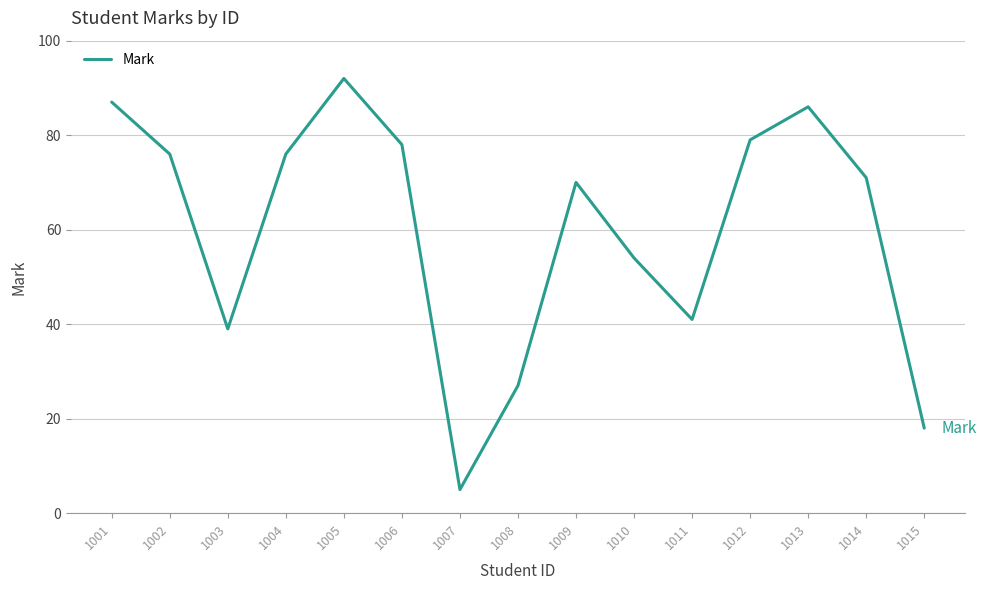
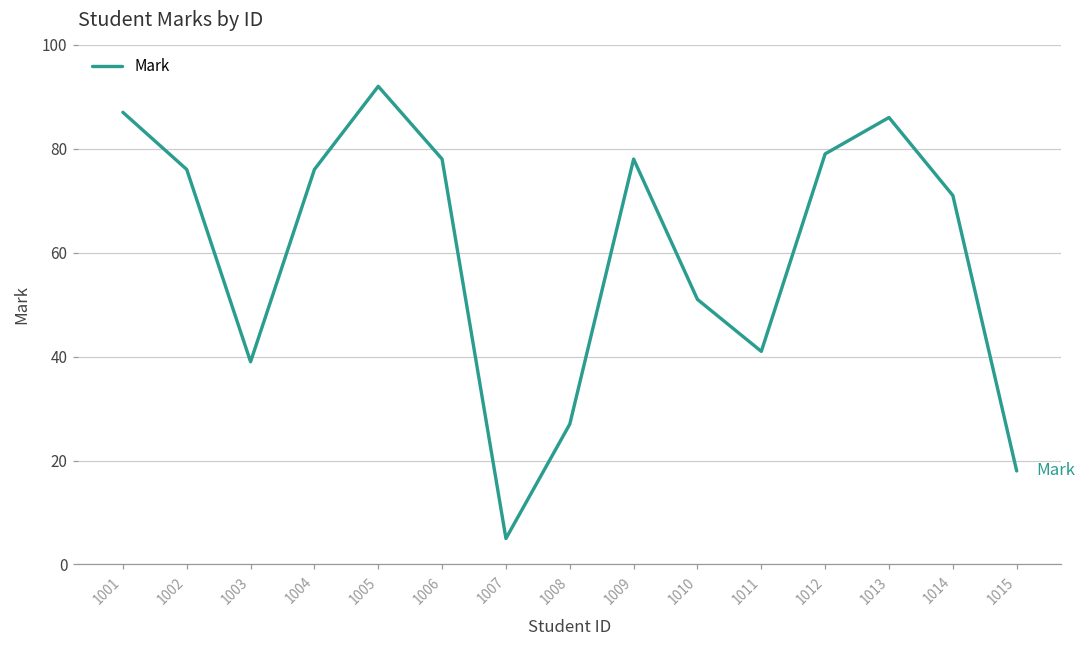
  {
    "1001": 87,
    "1002": 76,
    "1003": 39,
    "1004": 76,
    "1005": 92,
    "1006": 78,
    "1007": 5,
    "1008": 27,
-   "1009": 70,
-   "1010": 54,
+   "1009": 78,
+   "1010": 51,
    "1011": 41,
    "1012": 79,
    "1013": 86,
    "1014": 71,
    "1015": 18
  }
